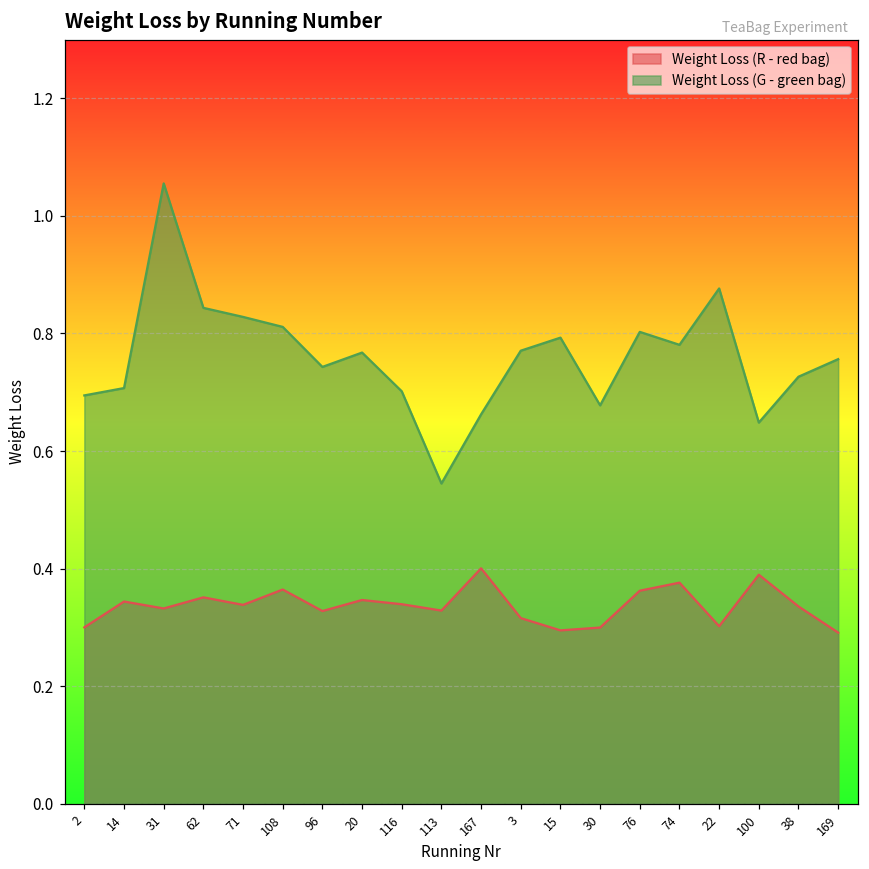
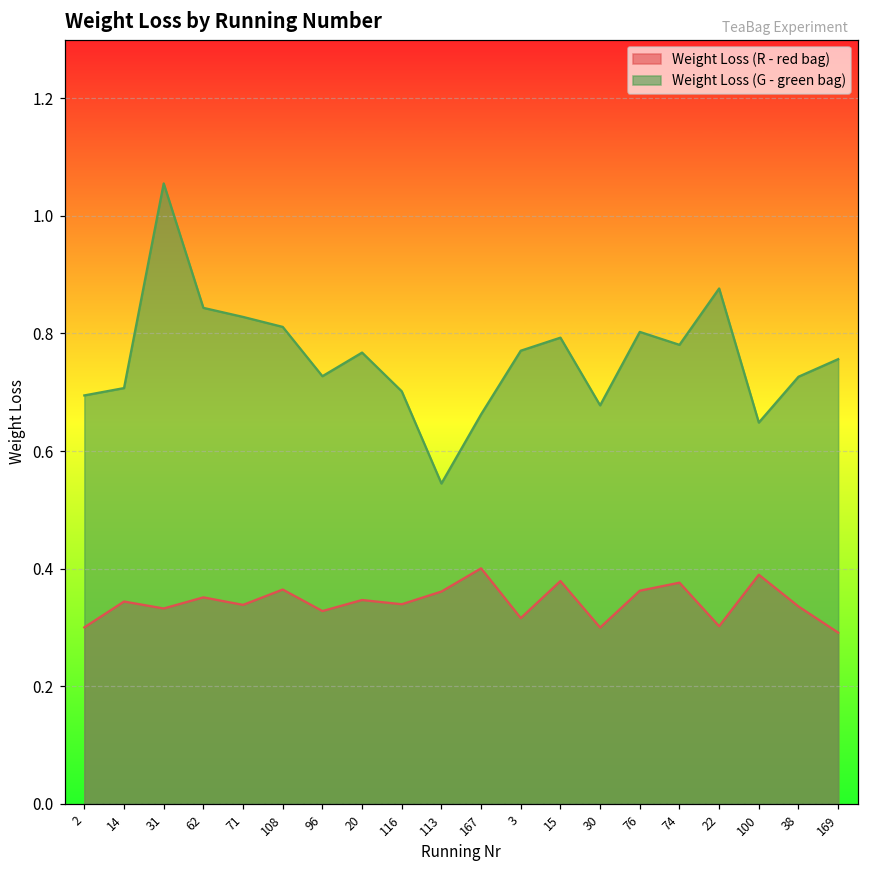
  {
    "Weight Loss (R - red bag)": {
      "2": 0.30,
      "14": 0.34,
      "31": 0.33,
      "62": 0.35,
      "71": 0.34,
      "108": 0.36,
      "96": 0.33,
      "20": 0.35,
      "116": 0.34,
-     "113": 0.33,
+     "113": 0.36,
      "167": 0.40,
      "3": 0.32,
-     "15": 0.29,
+     "15": 0.38,
      "30": 0.30,
      "76": 0.36,
      "74": 0.38,
      "22": 0.30,
      "100": 0.39,
      "38": 0.34,
      "169": 0.29
    },
    "Weight Loss (G - green bag)": {
      "2": 0.69,
      "14": 0.71,
      "31": 1.06,
      "62": 0.84,
      "71": 0.83,
      "108": 0.81,
-     "96": 0.74,
+     "96": 0.73,
      "20": 0.77,
      "116": 0.70,
      "113": 0.54,
      "167": 0.66,
      "3": 0.77,
      "15": 0.79,
      "30": 0.68,
      "76": 0.80,
      "74": 0.78,
      "22": 0.88,
      "100": 0.65,
      "38": 0.73,
      "169": 0.76
    }
  }
